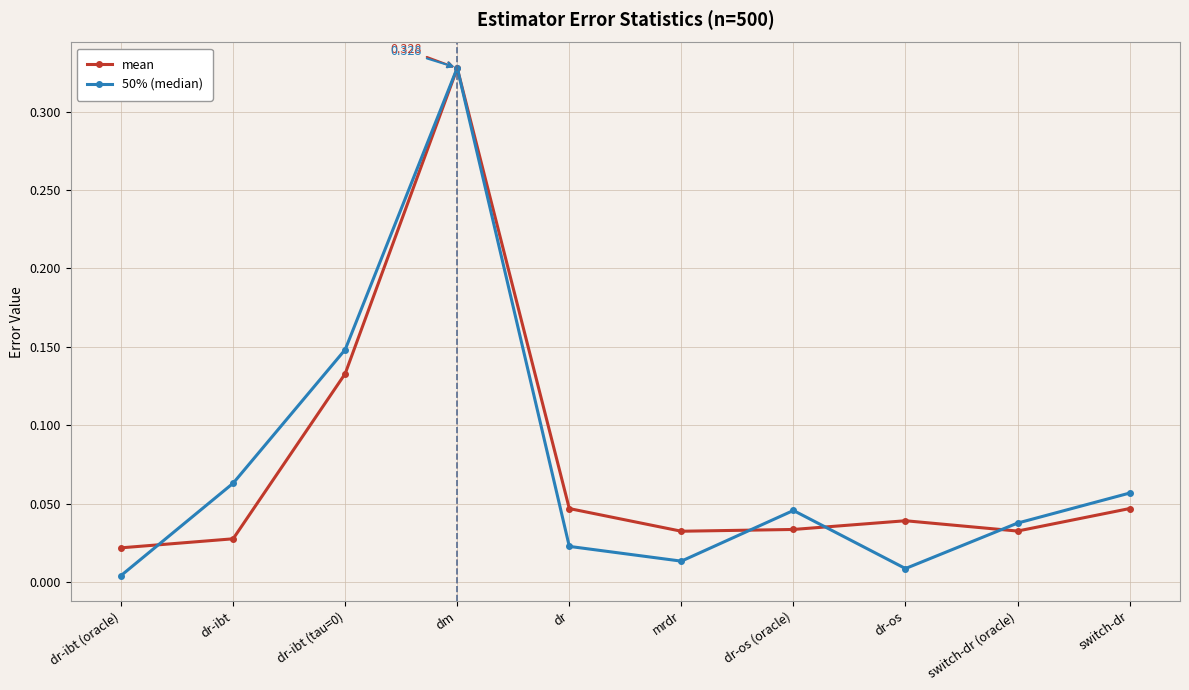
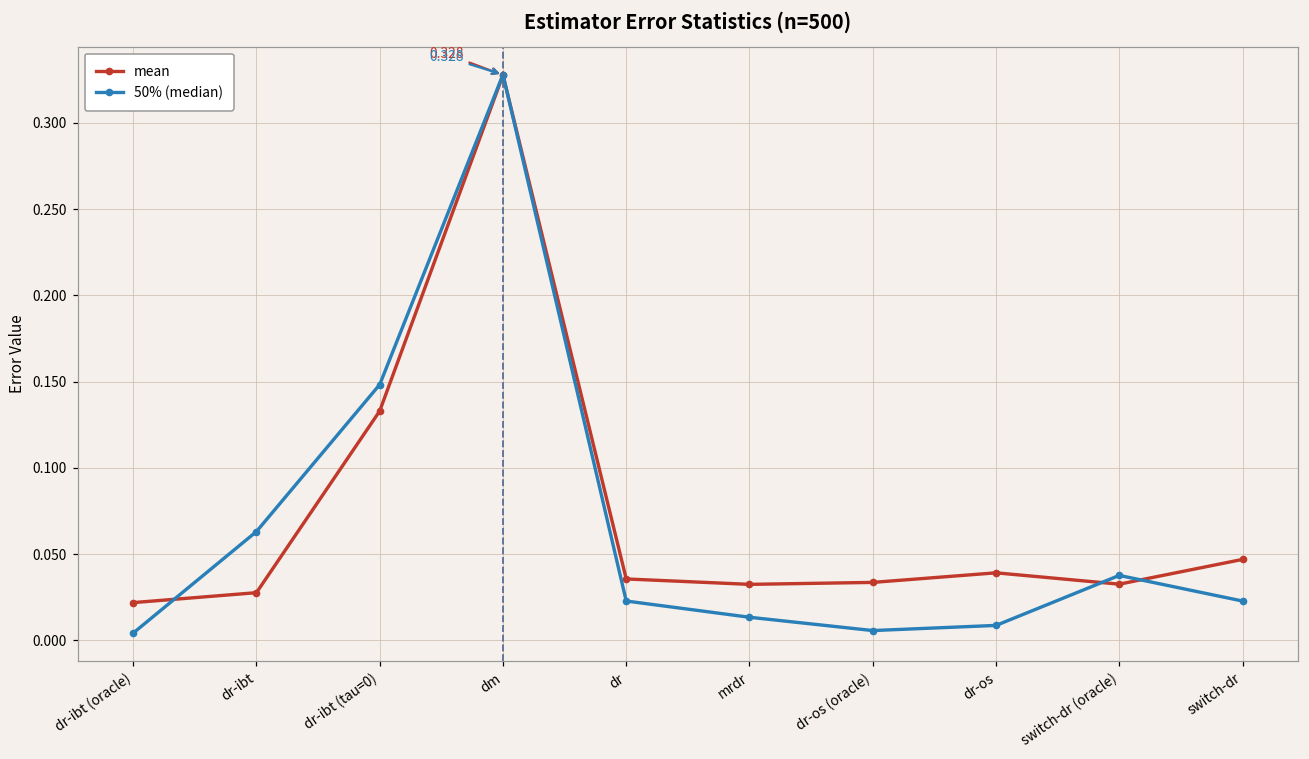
  {
    "mean": {
      "dr-ibt (oracle)": 0.022,
      "dr-ibt": 0.028,
      "dr-ibt (tau=0)": 0.133,
-     "dr": 0.047,
+     "dr": 0.036,
      "mrdr": 0.032,
      "dr-os (oracle)": 0.034,
      "dr-os": 0.039,
      "switch-dr (oracle)": 0.033,
      "switch-dr": 0.047
    },
    "50% (median)": {
      "dr-ibt (oracle)": 0.004,
      "dr-ibt": 0.063,
      "dr-ibt (tau=0)": 0.148,
      "dr": 0.023,
      "mrdr": 0.013,
-     "dr-os (oracle)": 0.046,
+     "dr-os (oracle)": 0.006,
      "dr-os": 0.009,
      "switch-dr (oracle)": 0.038,
-     "switch-dr": 0.057
+     "switch-dr": 0.023
    }
  }
